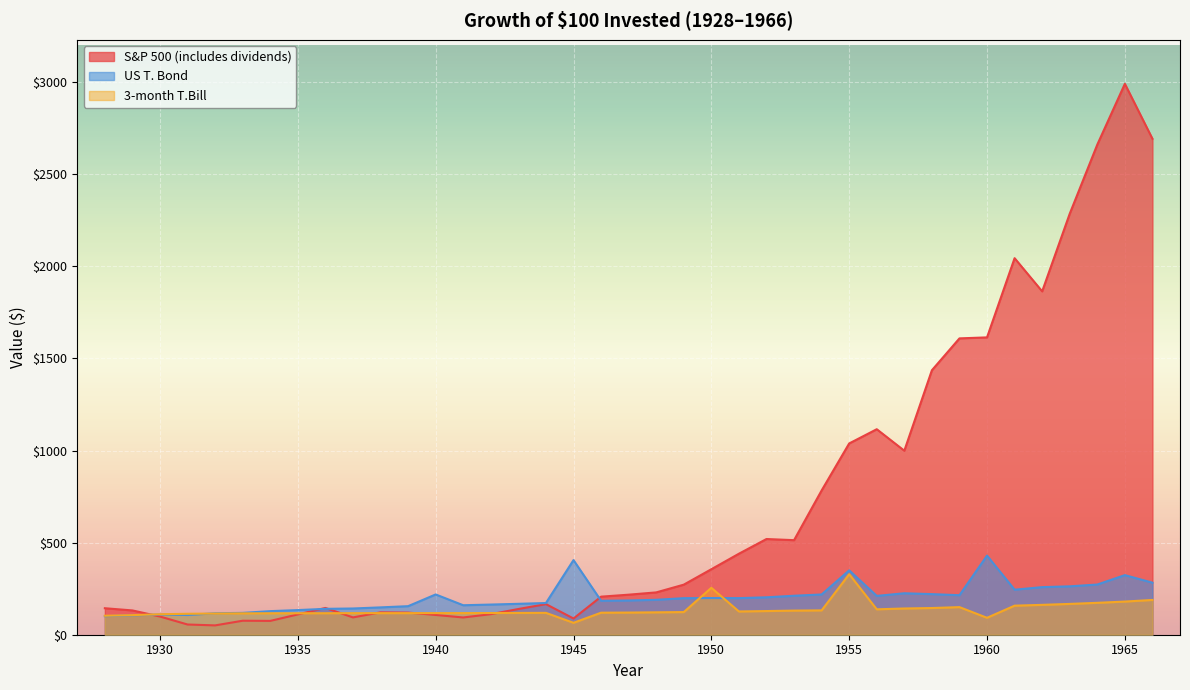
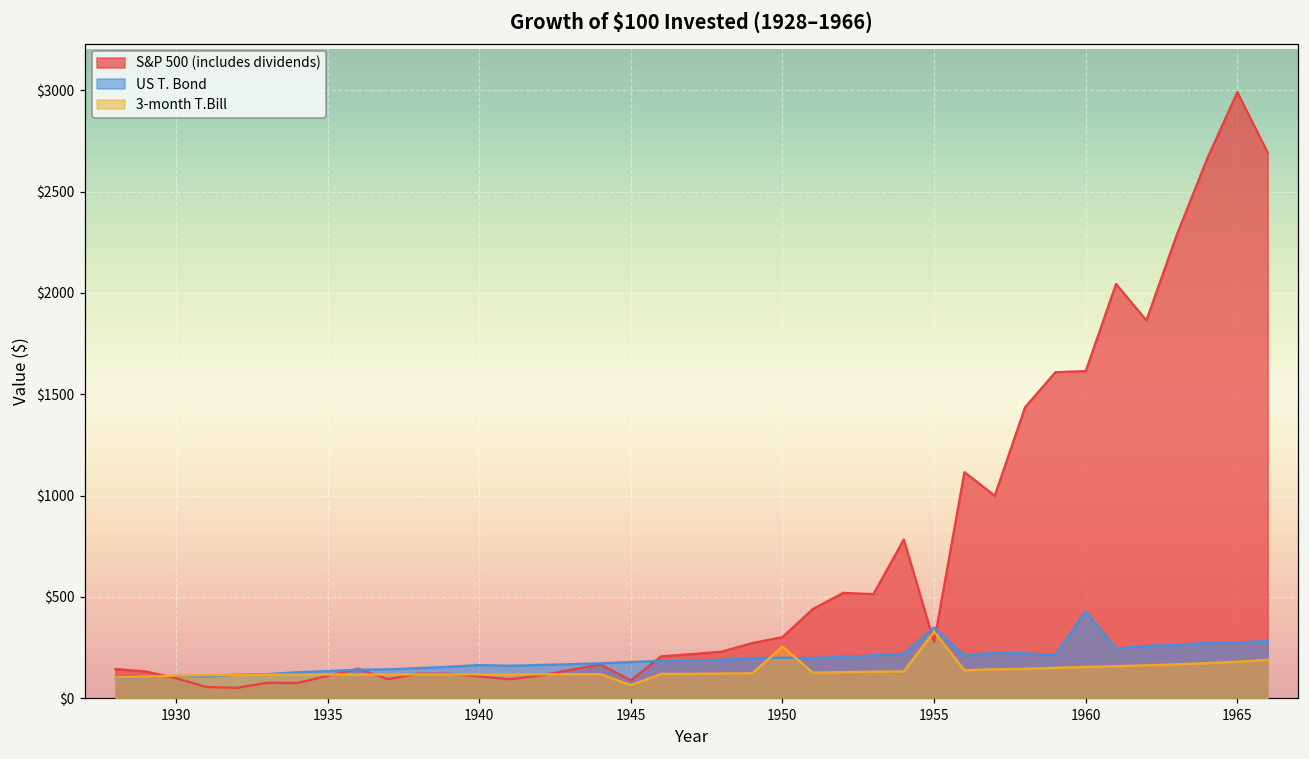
  {
    "S&P 500 (includes dividends)": {
      "1945": "$90",
-     "1950": "$360",
-     "1955": "$1040",
+     "1950": "$300",
+     "1955": "$280",
      "1960": "$1610",
      "1965": "$2990"
    },
    "US T. Bond": {
      "1935": "$130",
-     "1940": "$220",
-     "1945": "$410",
+     "1940": "$160",
+     "1945": "$180",
      "1950": "$200",
      "1955": "$350",
      "1960": "$430",
-     "1965": "$320"
+     "1965": "$270"
    },
    "3-month T.Bill": {
      "1945": "$60",
      "1950": "$250",
      "1955": "$330",
-     "1960": "$90",
+     "1960": "$150",
      "1965": "$180"
    }
  }
